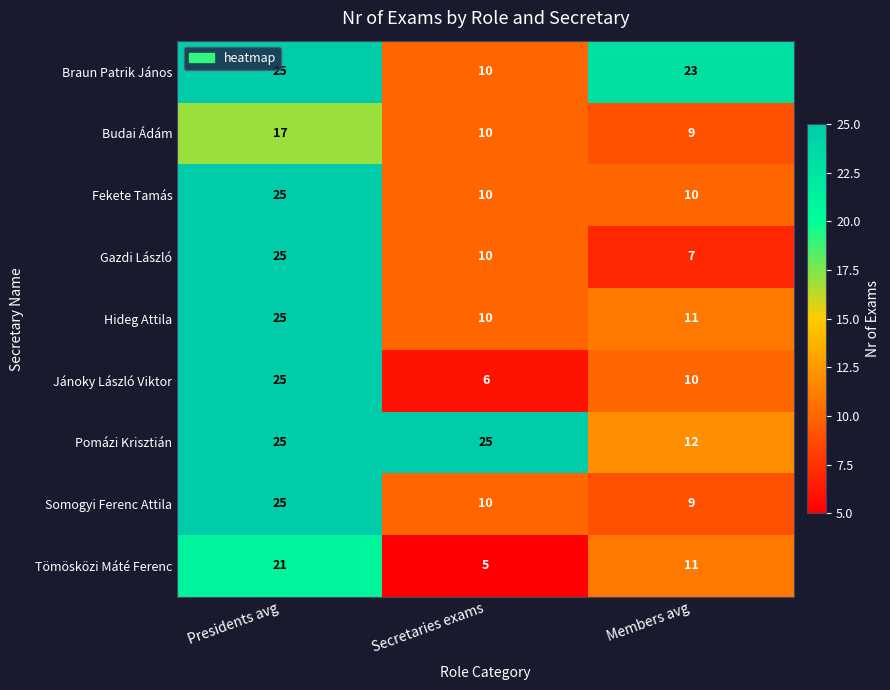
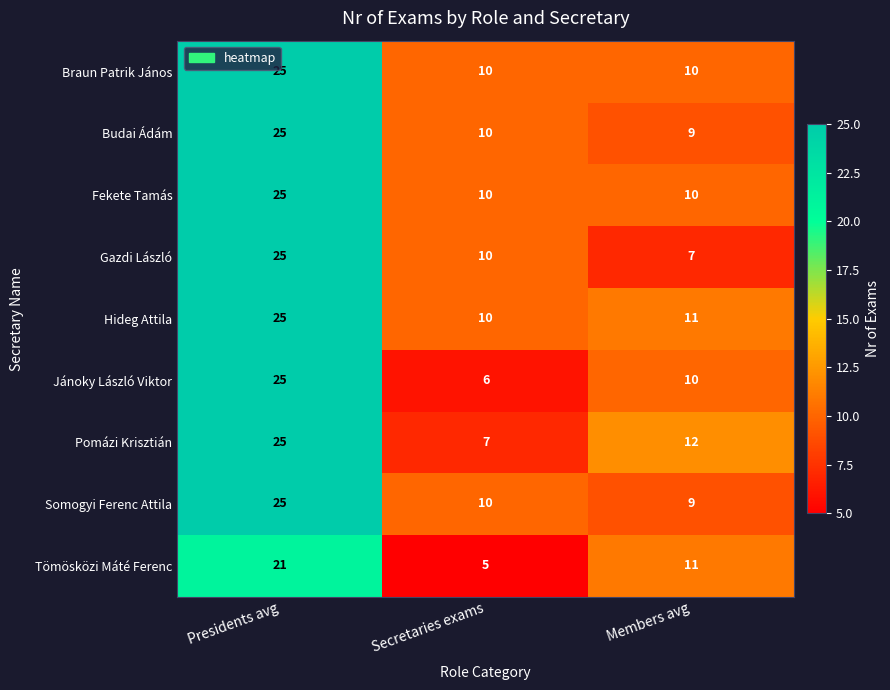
  {
    "Braun Patrik János": {
      "Secretaries exams": 10,
-     "Members avg": 23
+     "Members avg": 10
    },
    "Budai Ádám": {
-     "Presidents avg": 17,
+     "Presidents avg": 25,
      "Secretaries exams": 10,
      "Members avg": 9
    },
    "Fekete Tamás": {
      "Presidents avg": 25,
      "Secretaries exams": 10,
      "Members avg": 10
    },
    "Gazdi László": {
      "Presidents avg": 25,
      "Secretaries exams": 10,
      "Members avg": 7
    },
    "Hideg Attila": {
      "Presidents avg": 25,
      "Secretaries exams": 10,
      "Members avg": 11
    },
    "Jánoky László Viktor": {
      "Presidents avg": 25,
      "Secretaries exams": 6,
      "Members avg": 10
    },
    "Pomázi Krisztián": {
      "Presidents avg": 25,
-     "Secretaries exams": 25,
+     "Secretaries exams": 7,
      "Members avg": 12
    },
    "Somogyi Ferenc Attila": {
      "Presidents avg": 25,
      "Secretaries exams": 10,
      "Members avg": 9
    },
    "Tömösközi Máté Ferenc": {
      "Presidents avg": 21,
      "Secretaries exams": 5,
      "Members avg": 11
    }
  }
